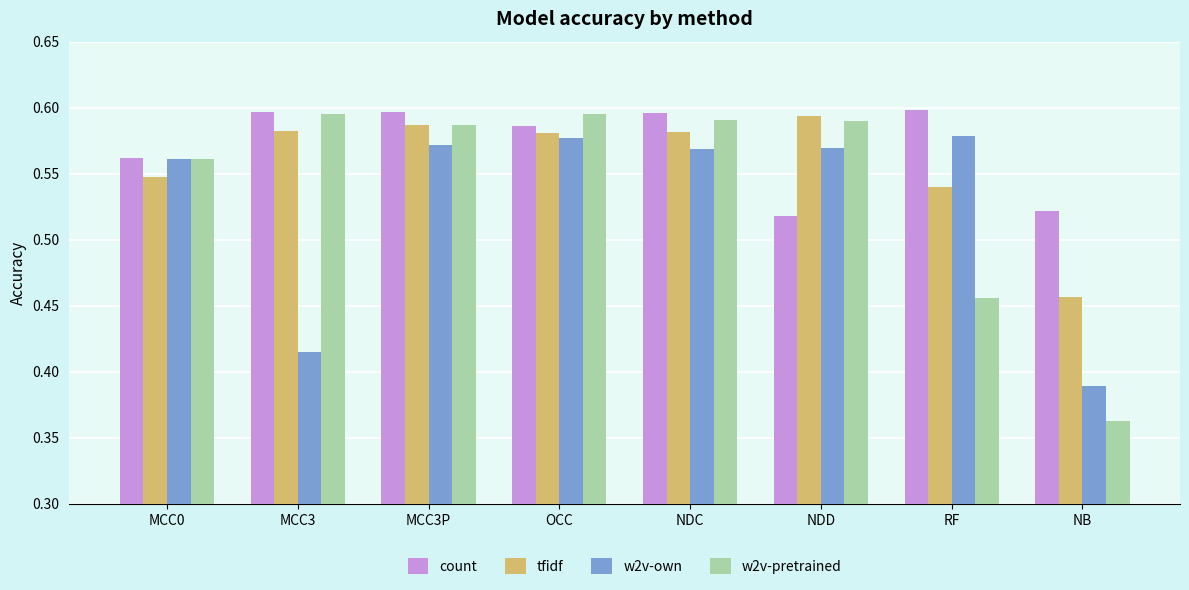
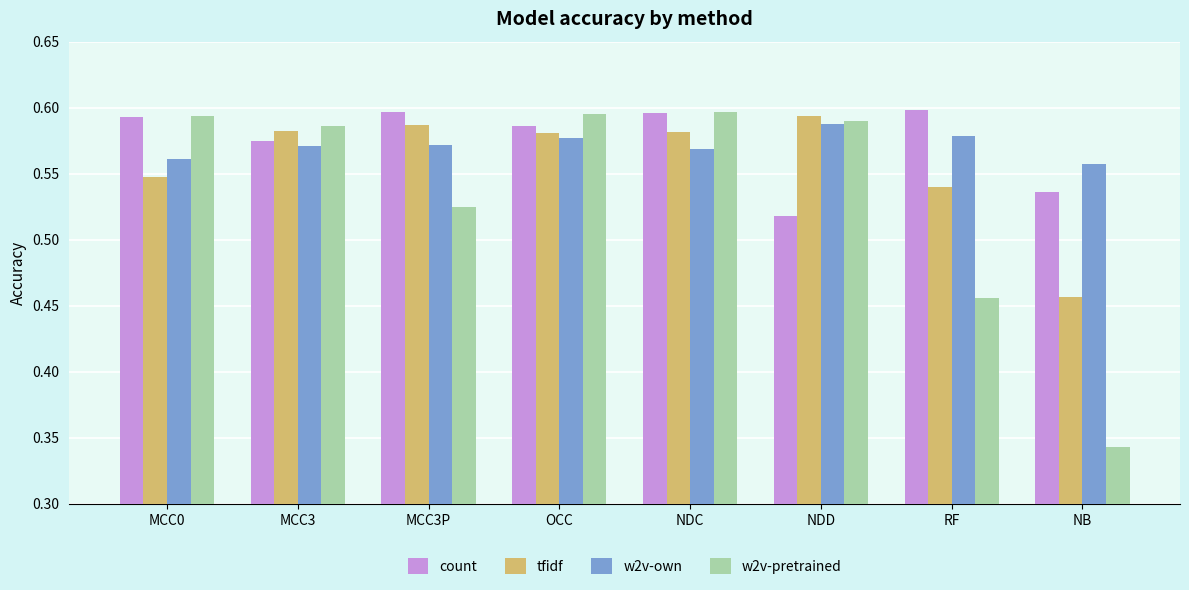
  {
    "count": {
-     "MCC0": 0.562,
-     "MCC3": 0.597,
+     "MCC0": 0.593,
+     "MCC3": 0.575,
      "MCC3P": 0.597,
      "OCC": 0.586,
      "NDC": 0.596,
      "NDD": 0.518,
      "RF": 0.599,
-     "NB": 0.522
+     "NB": 0.536
    },
    "tfidf": {
      "MCC0": 0.547,
      "MCC3": 0.582,
      "MCC3P": 0.587,
      "OCC": 0.581,
      "NDC": 0.582,
      "NDD": 0.594,
      "RF": 0.540,
      "NB": 0.457
    },
    "w2v-own": {
      "MCC0": 0.561,
-     "MCC3": 0.415,
+     "MCC3": 0.571,
      "MCC3P": 0.572,
      "OCC": 0.577,
      "NDC": 0.569,
-     "NDD": 0.570,
+     "NDD": 0.587,
      "RF": 0.579,
-     "NB": 0.389
+     "NB": 0.557
    },
    "w2v-pretrained": {
-     "MCC0": 0.561,
-     "MCC3": 0.595,
-     "MCC3P": 0.587,
+     "MCC0": 0.594,
+     "MCC3": 0.586,
+     "MCC3P": 0.525,
      "OCC": 0.595,
-     "NDC": 0.591,
+     "NDC": 0.597,
      "NDD": 0.590,
      "RF": 0.456,
-     "NB": 0.363
+     "NB": 0.343
    }
  }
